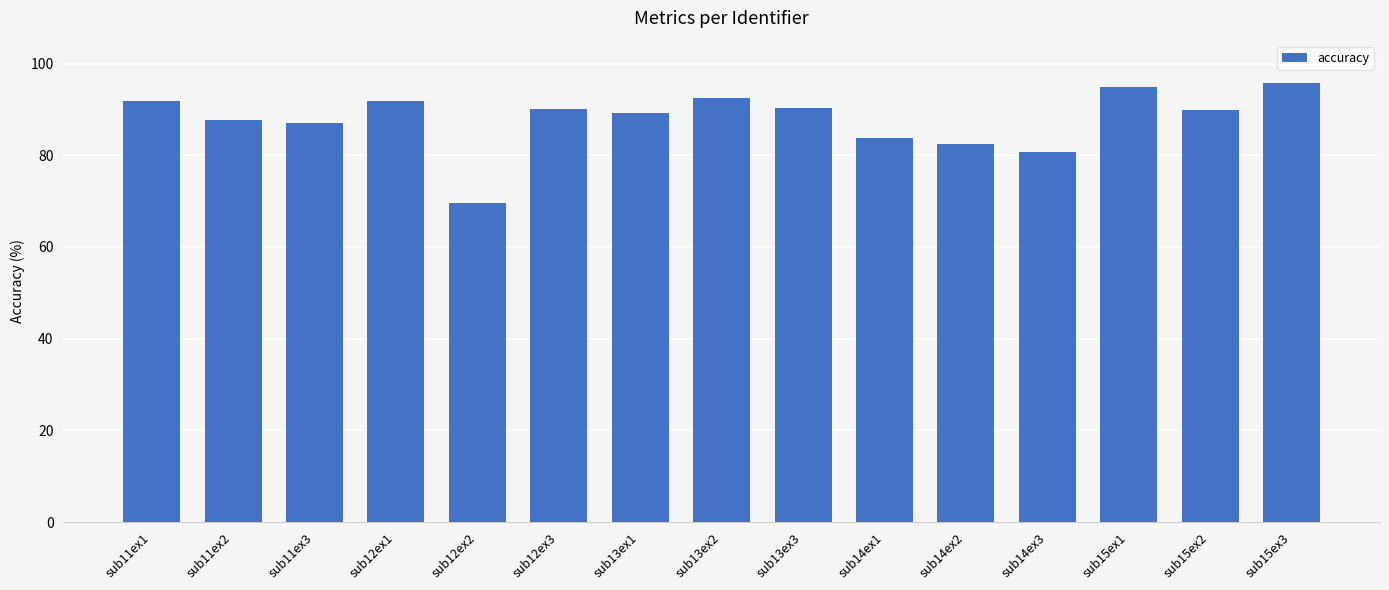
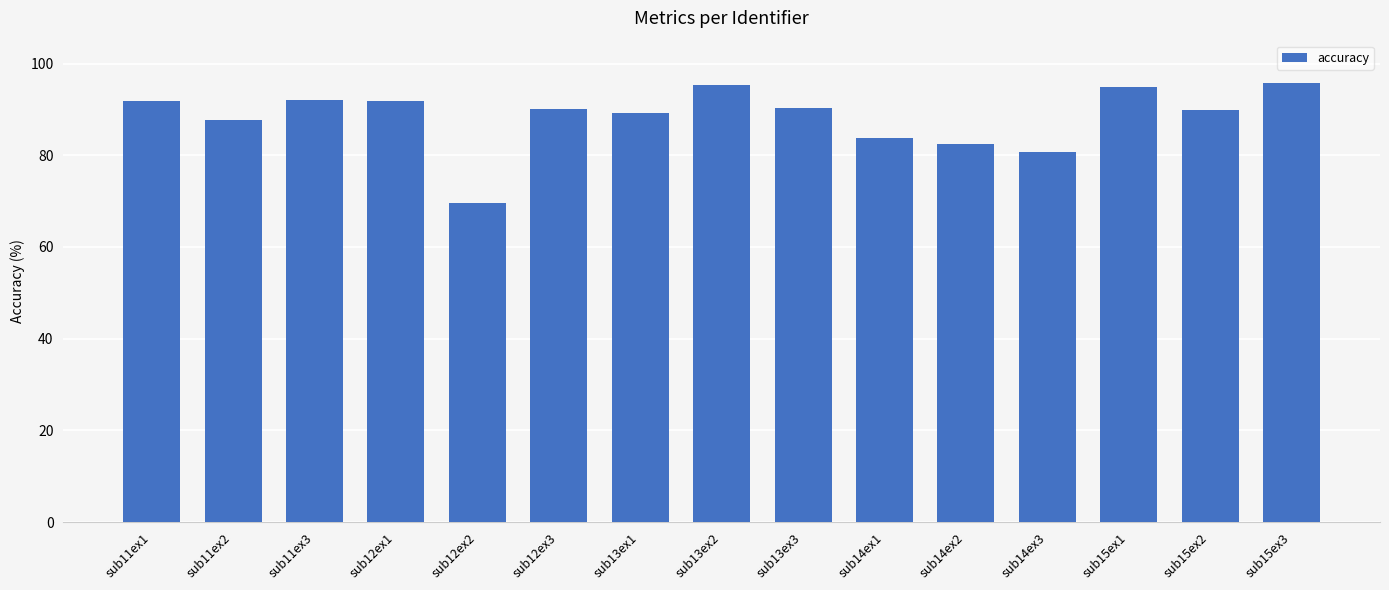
  {
    "sub11ex1": 92,
    "sub11ex2": 88,
-   "sub11ex3": 87,
+   "sub11ex3": 92,
    "sub12ex1": 92,
    "sub12ex2": 69,
    "sub12ex3": 90,
    "sub13ex1": 89,
-   "sub13ex2": 93,
+   "sub13ex2": 95,
    "sub13ex3": 90,
    "sub14ex1": 84,
    "sub14ex2": 82,
    "sub14ex3": 81,
    "sub15ex1": 95,
    "sub15ex2": 90,
    "sub15ex3": 96
  }
